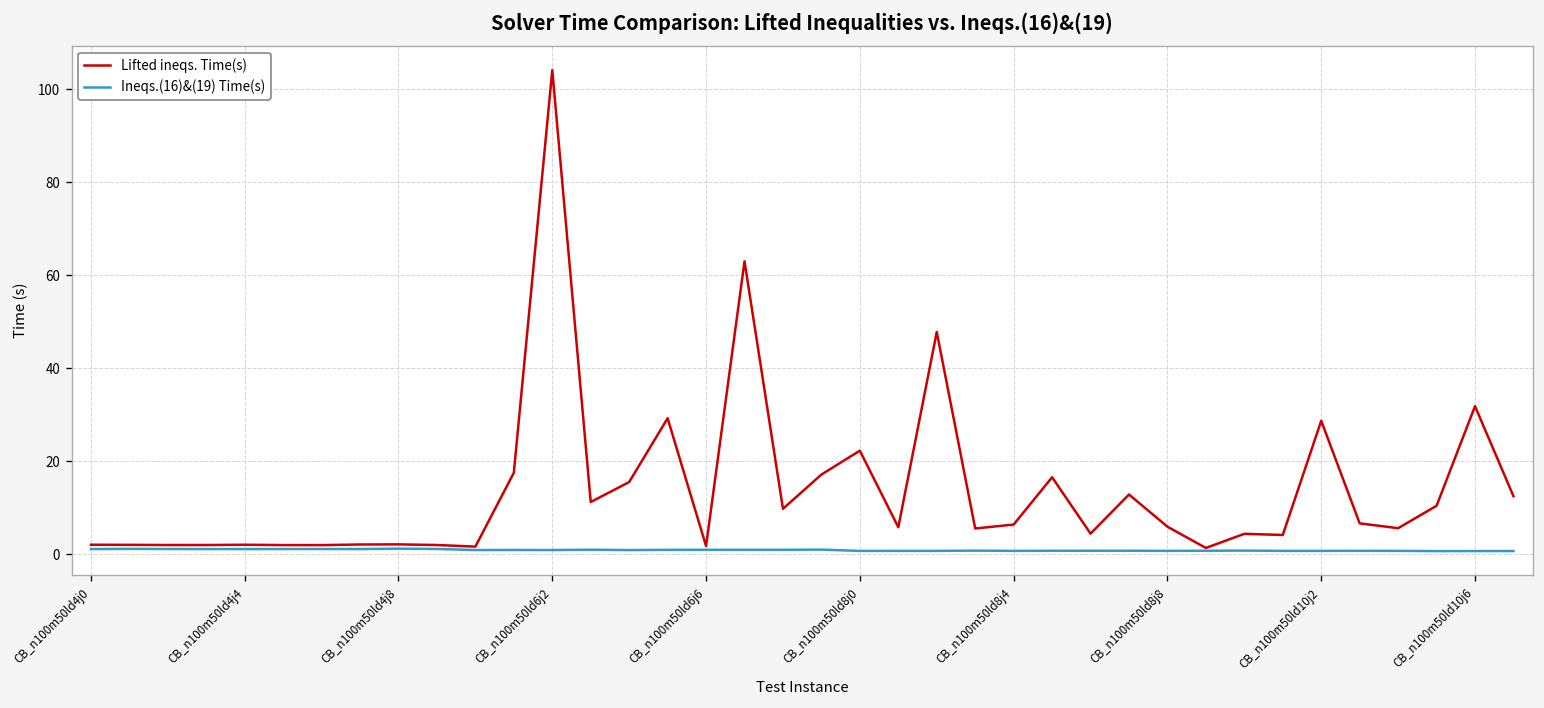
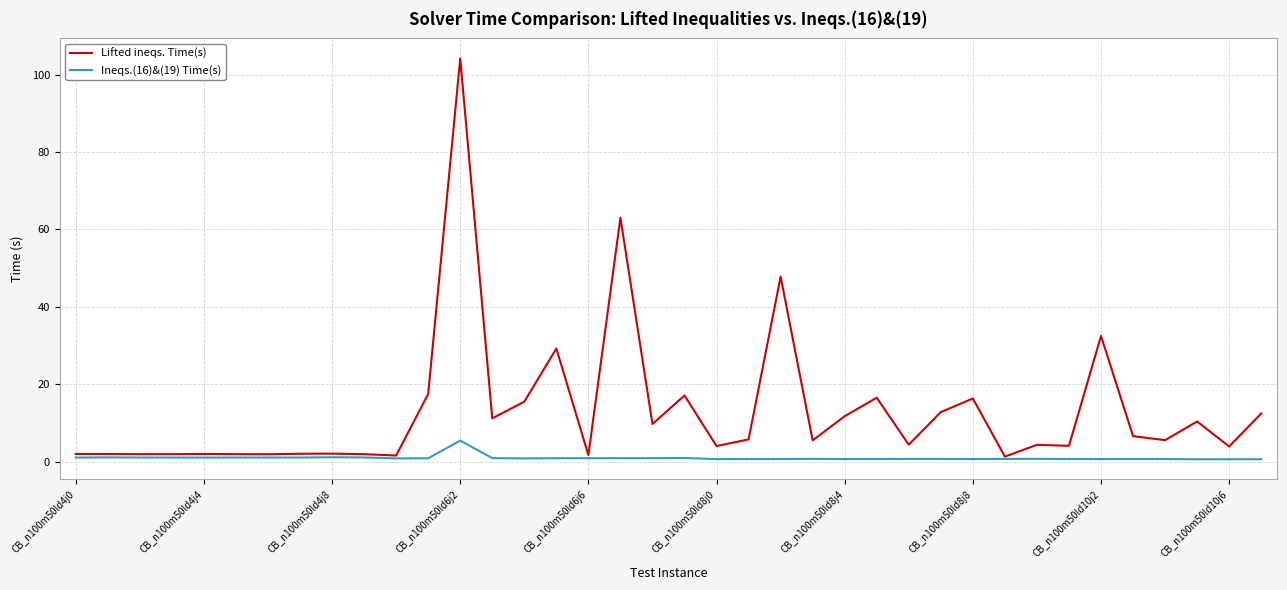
  {
    "Lifted ineqs. Time(s)": {
      "CB_n100m50ld4j0": 2,
      "CB_n100m50ld4j4": 2,
      "CB_n100m50ld4j8": 2,
      "CB_n100m50ld6j2": 104,
      "CB_n100m50ld6j6": 2,
-     "CB_n100m50ld8j0": 22,
-     "CB_n100m50ld8j4": 6,
-     "CB_n100m50ld8j8": 6,
-     "CB_n100m50ld10j2": 29,
-     "CB_n100m50ld10j6": 32
+     "CB_n100m50ld8j0": 4,
+     "CB_n100m50ld8j4": 12,
+     "CB_n100m50ld8j8": 16,
+     "CB_n100m50ld10j2": 33,
+     "CB_n100m50ld10j6": 4
    },
    "Ineqs.(16)&(19) Time(s)": {
      "CB_n100m50ld4j0": 1,
      "CB_n100m50ld4j4": 1,
      "CB_n100m50ld4j8": 1,
-     "CB_n100m50ld6j2": 1,
+     "CB_n100m50ld6j2": 5,
      "CB_n100m50ld6j6": 1,
      "CB_n100m50ld8j0": 1,
      "CB_n100m50ld8j4": 1,
      "CB_n100m50ld8j8": 1,
      "CB_n100m50ld10j2": 1,
      "CB_n100m50ld10j6": 1
    }
  }
